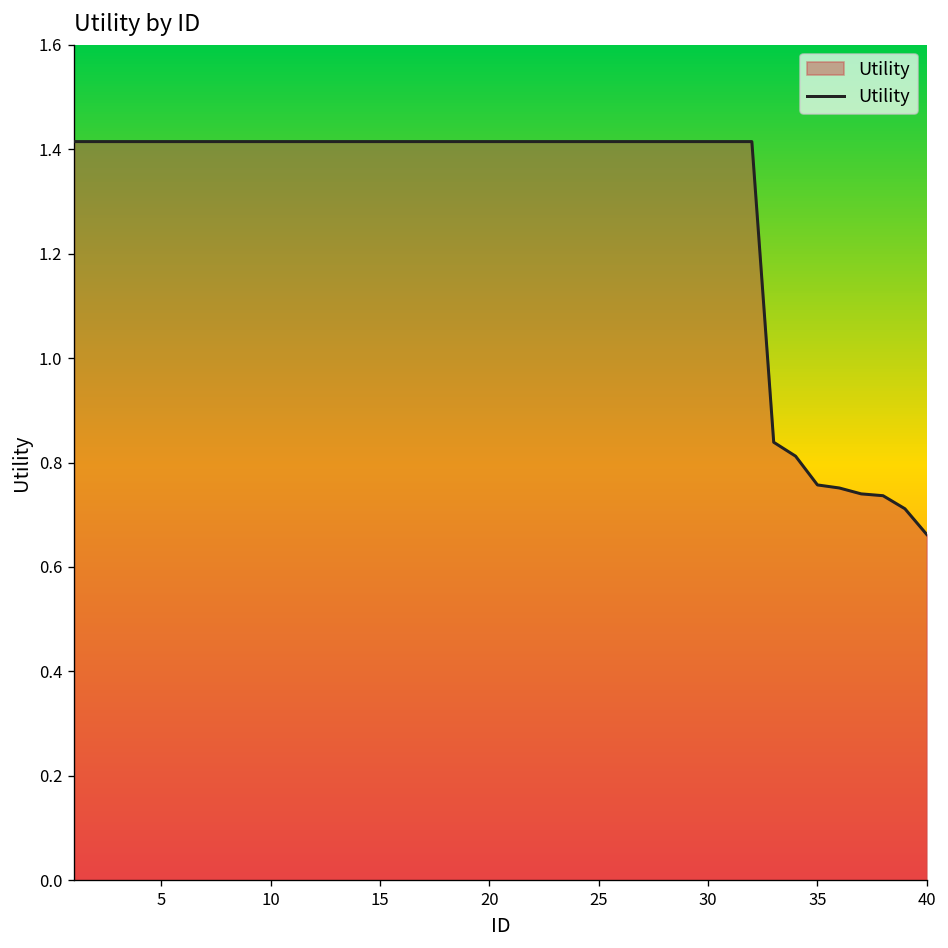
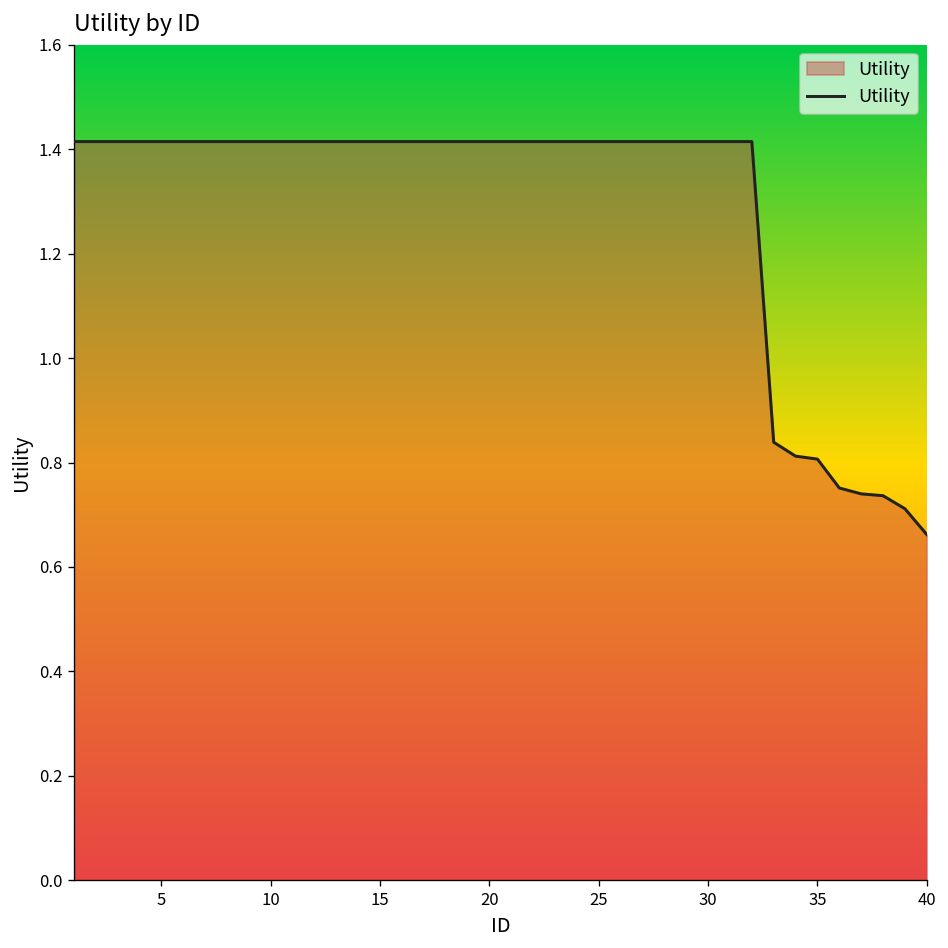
  {
    "5": 1.41,
    "10": 1.41,
    "15": 1.41,
    "20": 1.41,
    "25": 1.41,
    "30": 1.41,
-   "35": 0.76,
+   "35": 0.81,
    "40": 0.66
  }
